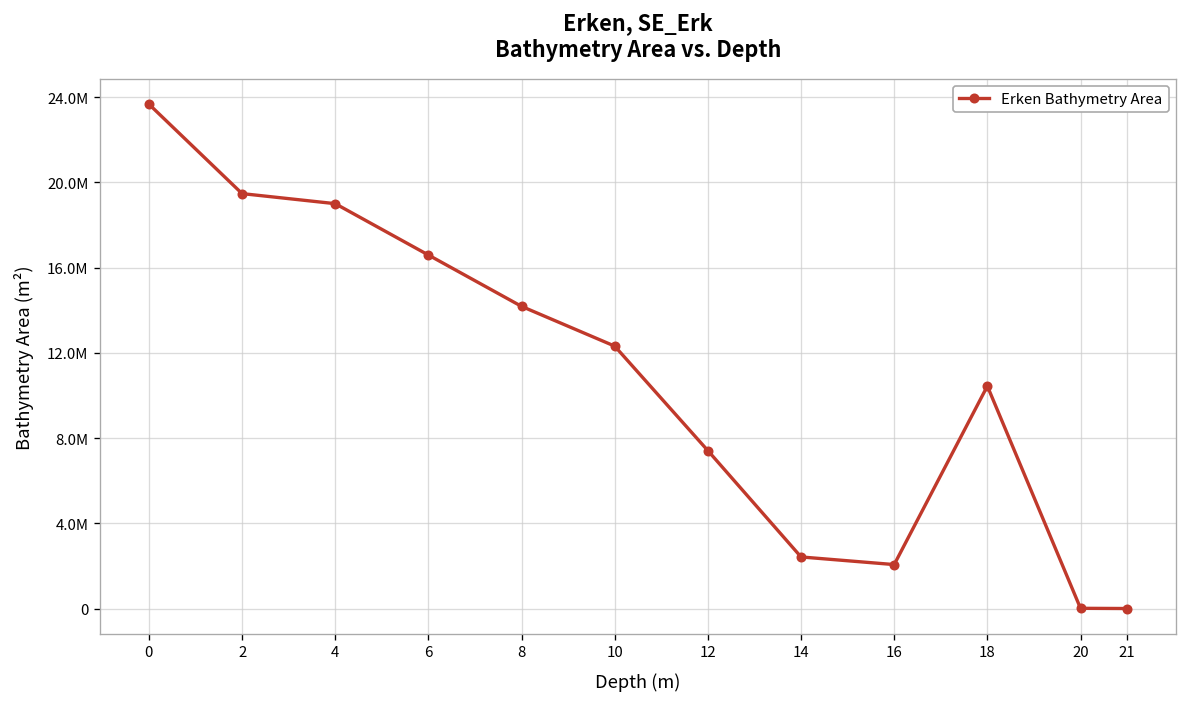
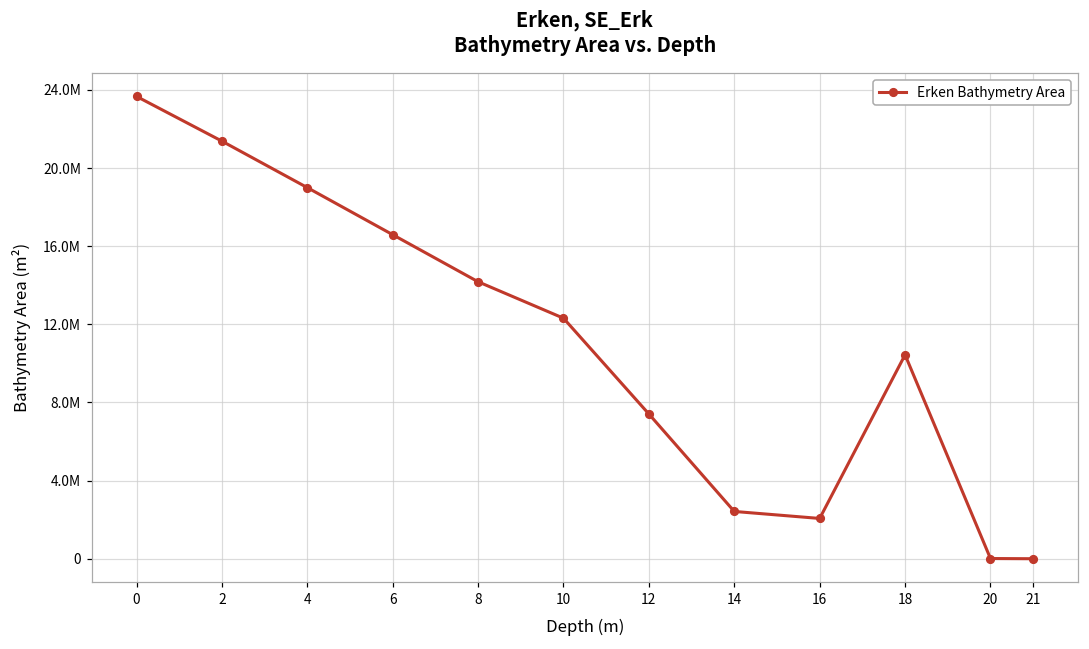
  {
    "0": 23700000,
-   "2": 19500000,
+   "2": 21400000,
    "4": 19000000,
    "6": 16600000,
    "8": 14200000,
    "10": 12300000,
    "12": 7400000,
    "14": 2400000,
    "16": 2100000,
    "18": 10400000,
    "20": 0,
    "21": 0
  }
